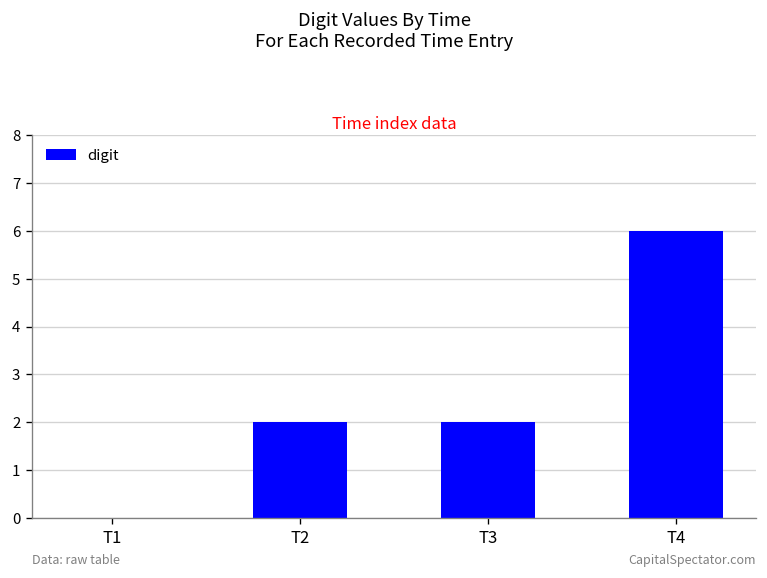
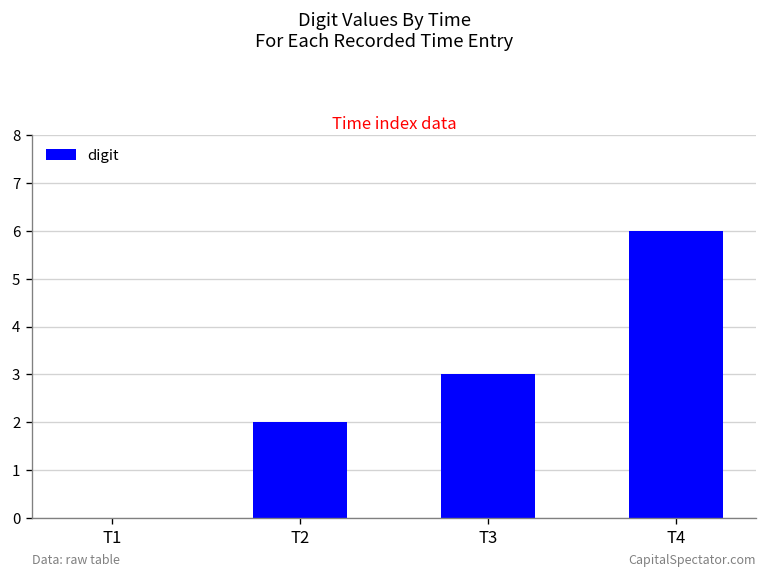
  {
    "T1": 0,
    "T2": 2,
-   "T3": 2,
+   "T3": 3,
    "T4": 6
  }
